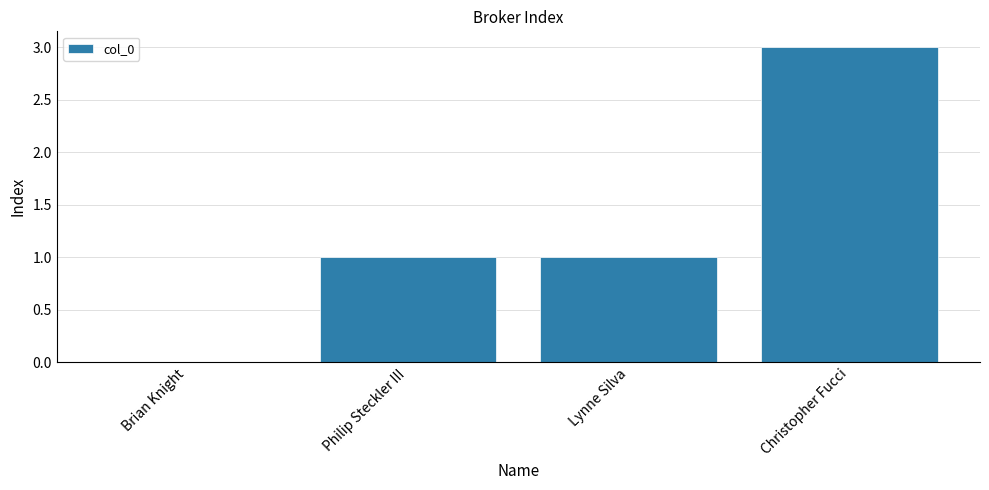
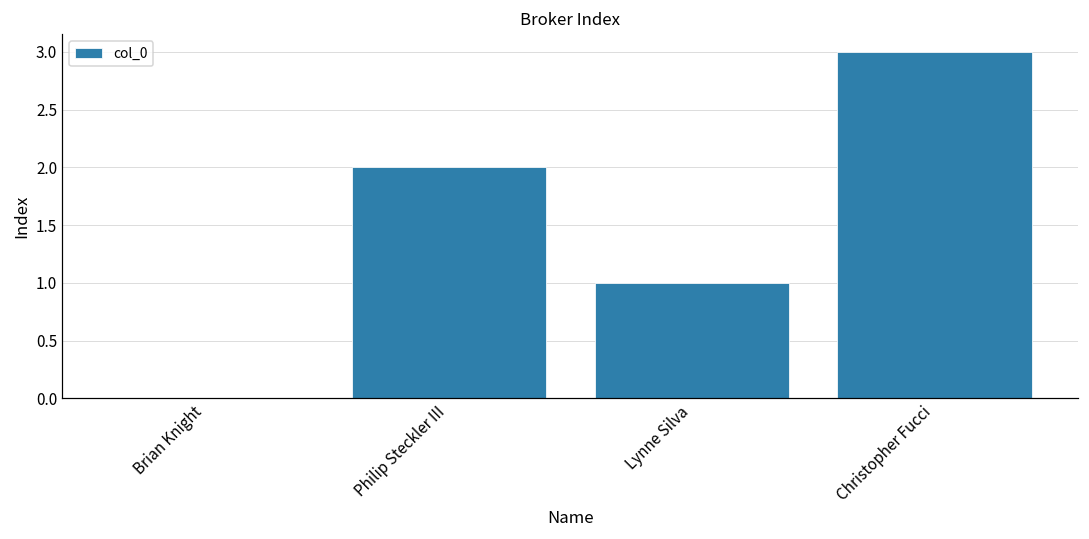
  {
    "Brian Knight": 0,
-   "Philip Steckler III": 1,
+   "Philip Steckler III": 2,
    "Lynne Silva": 1,
    "Christopher Fucci": 3
  }
